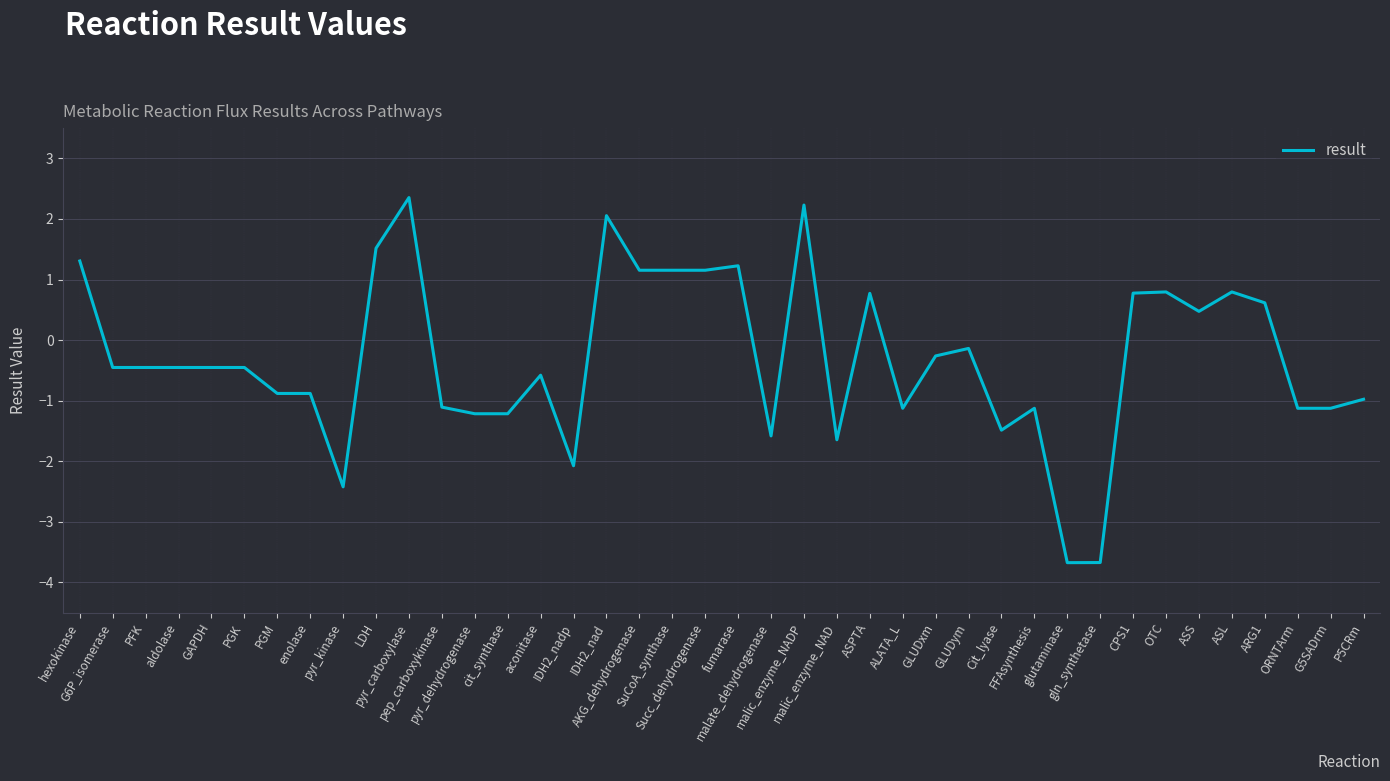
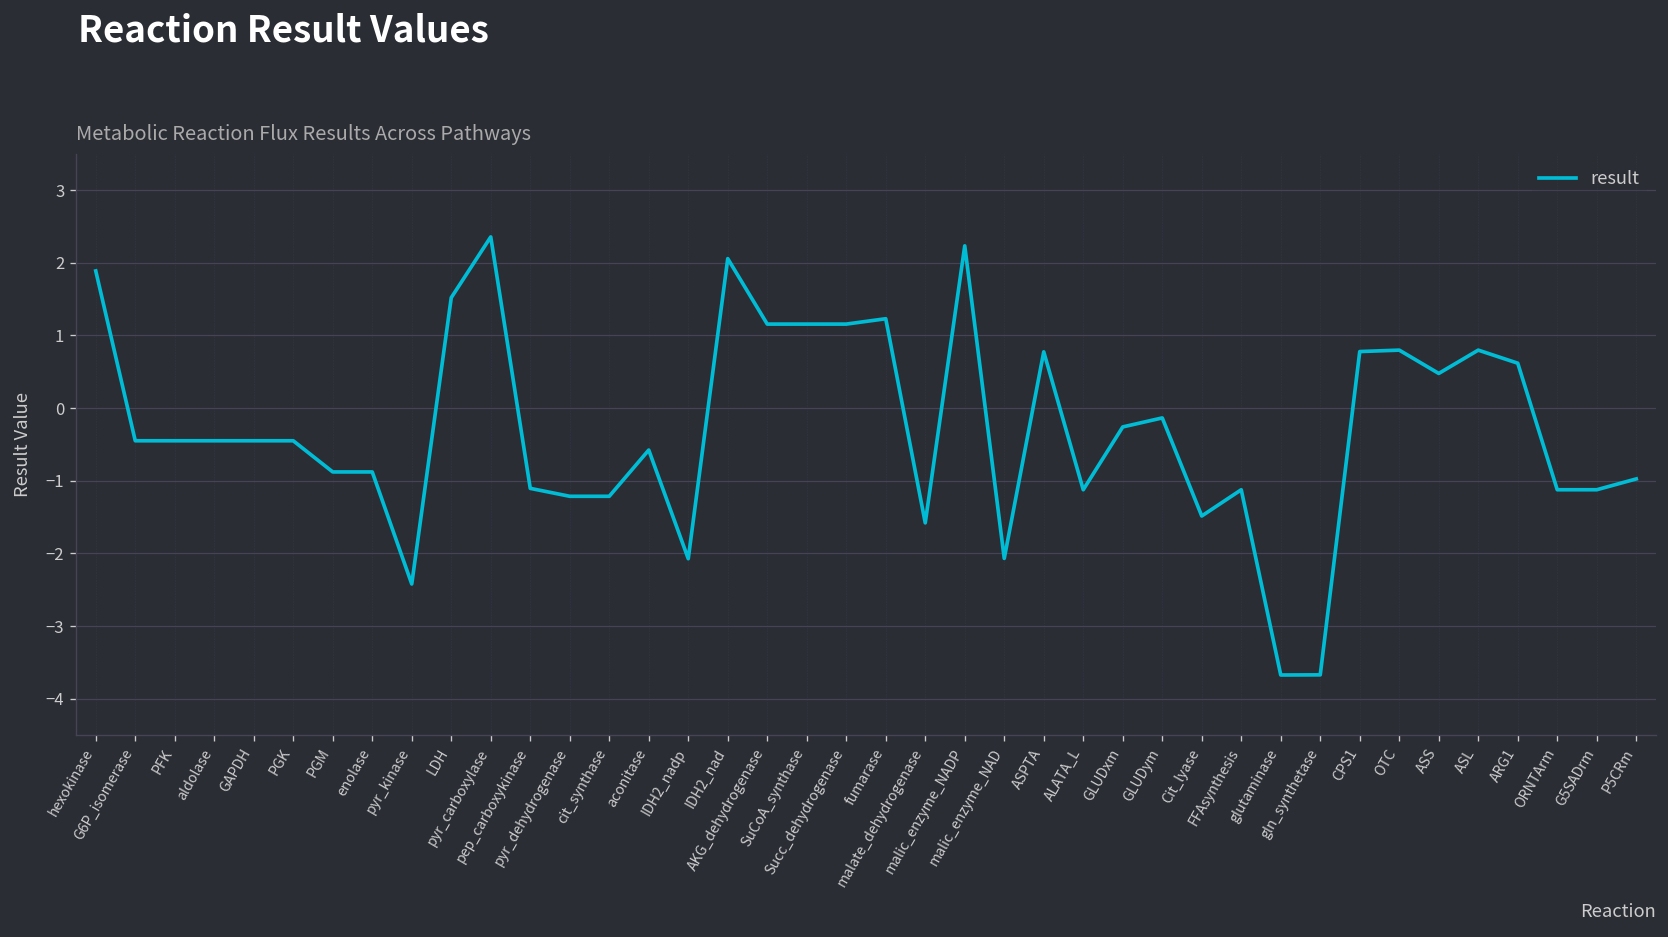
  {
-   "hexokinase": 1.3,
+   "hexokinase": 1.9,
    "G6P_isomerase": -0.5,
    "PFK": -0.5,
    "aldolase": -0.5,
    "GAPDH": -0.5,
    "PGK": -0.5,
    "PGM": -0.9,
    "enolase": -0.9,
    "pyr_kinase": -2.4,
    "LDH": 1.5,
    "pyr_carboxylase": 2.4,
    "pep_carboxykinase": -1.1,
    "pyr_dehydrogenase": -1.2,
    "cit_synthase": -1.2,
    "aconitase": -0.6,
    "IDH2_nadp": -2.1,
    "IDH2_nad": 2.1,
    "AKG_dehydrogenase": 1.2,
    "SuCoA_synthase": 1.2,
    "Succ_dehydrogenase": 1.2,
    "fumarase": 1.2,
    "malate_dehydrogenase": -1.6,
    "malic_enzyme_NADP": 2.2,
-   "malic_enzyme_NAD": -1.6,
+   "malic_enzyme_NAD": -2.1,
    "ASPTA": 0.8,
    "ALATA_L": -1.1,
    "GLUDxm": -0.3,
    "GLUDym": -0.1,
    "Cit_lyase": -1.5,
    "FFAsynthesis": -1.1,
    "glutaminase": -3.7,
    "gln_synthetase": -3.7,
    "CPS1": 0.8,
    "OTC": 0.8,
    "ASS": 0.5,
    "ASL": 0.8,
    "ARG1": 0.6,
    "ORNTArm": -1.1,
    "G5SADrm": -1.1,
    "P5CRm": -1.0
  }
